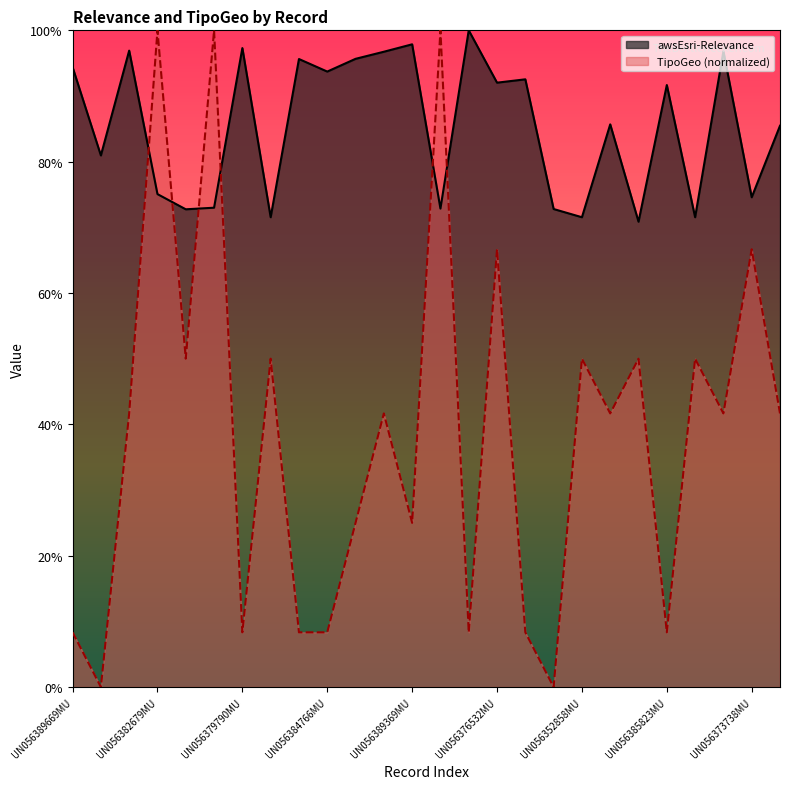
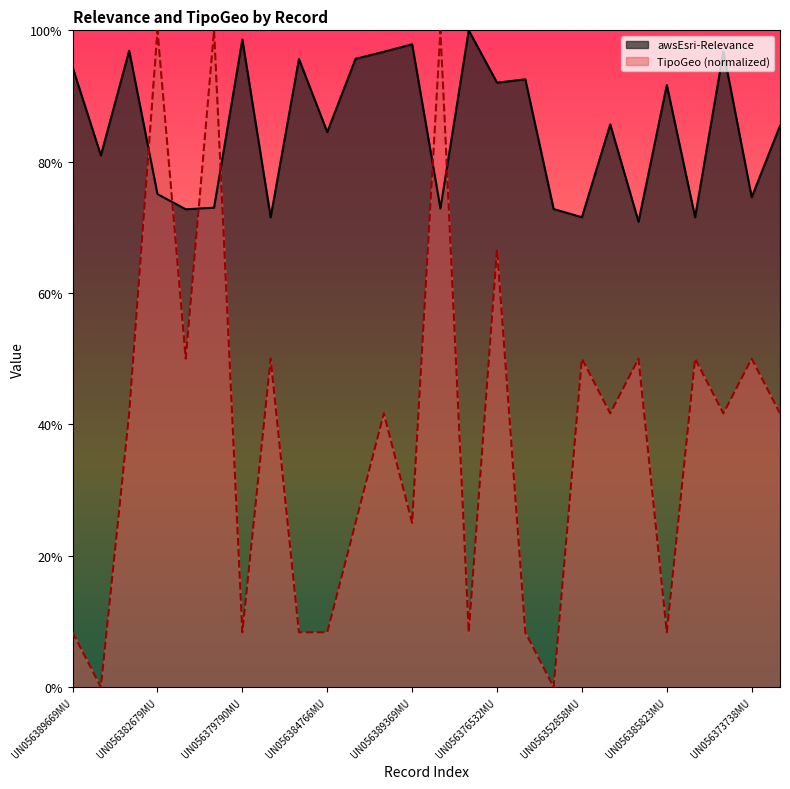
  {
    "awsEsri-Relevance": {
      "UN056389669MU": "94%",
      "UN056382679MU": "75%",
-     "UN056379790MU": "97%",
-     "UN056384766MU": "94%",
+     "UN056379790MU": "99%",
+     "UN056384766MU": "85%",
      "UN056389369MU": "98%",
      "UN056376532MU": "92%",
      "UN056352858MU": "72%",
      "UN056385823MU": "92%",
      "UN056373738MU": "75%"
    },
    "TipoGeo (normalized)": {
      "UN056389669MU": "8%",
      "UN056382679MU": "100%",
      "UN056379790MU": "8%",
      "UN056384766MU": "8%",
      "UN056389369MU": "25%",
      "UN056376532MU": "67%",
      "UN056352858MU": "50%",
      "UN056385823MU": "8%",
-     "UN056373738MU": "67%"
+     "UN056373738MU": "50%"
    }
  }
